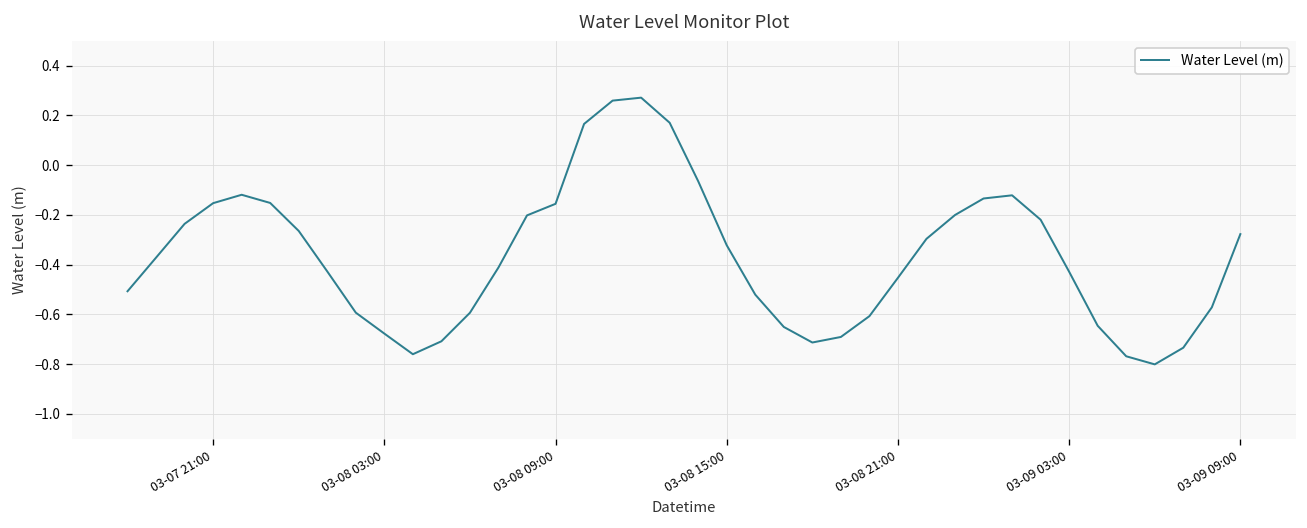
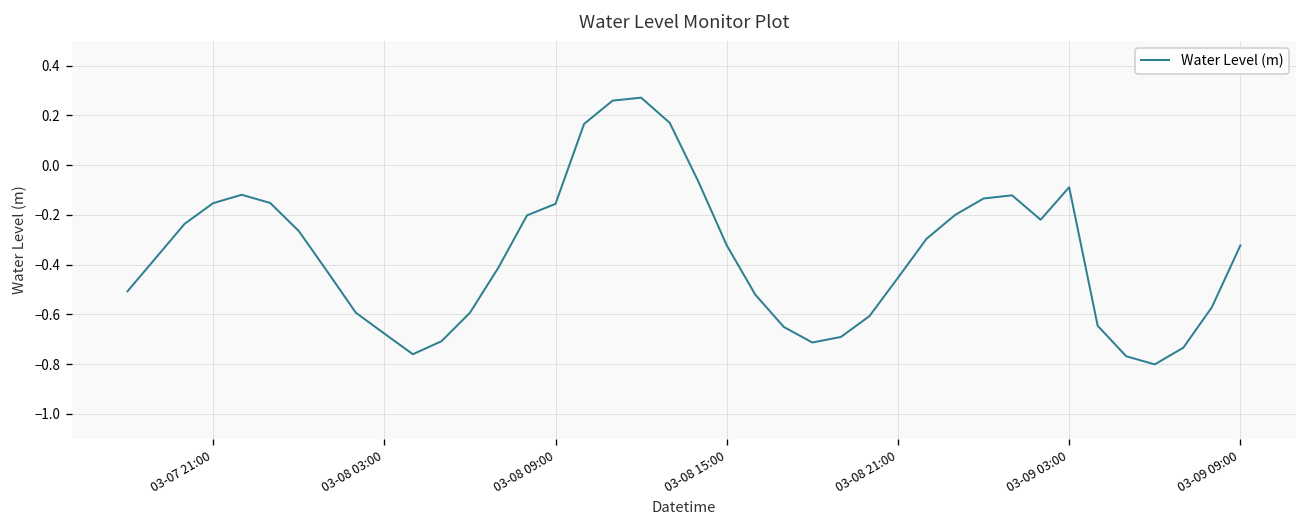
  {
    "03-07 21:00": -0.15,
    "03-08 03:00": -0.68,
    "03-08 09:00": -0.16,
    "03-08 15:00": -0.32,
    "03-08 21:00": -0.45,
-   "03-09 03:00": -0.43,
-   "03-09 09:00": -0.28
+   "03-09 03:00": -0.09,
+   "03-09 09:00": -0.32
  }
